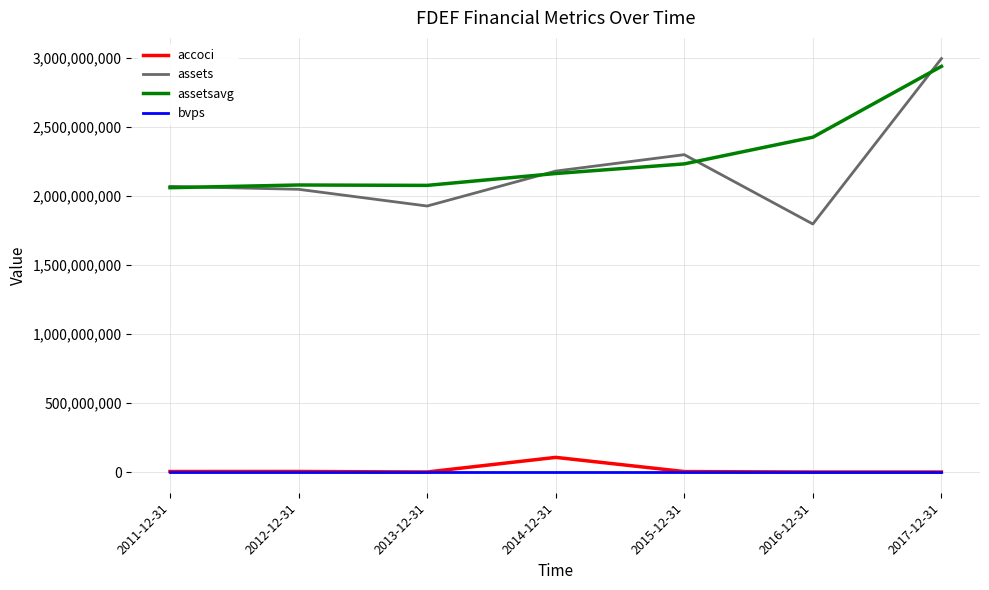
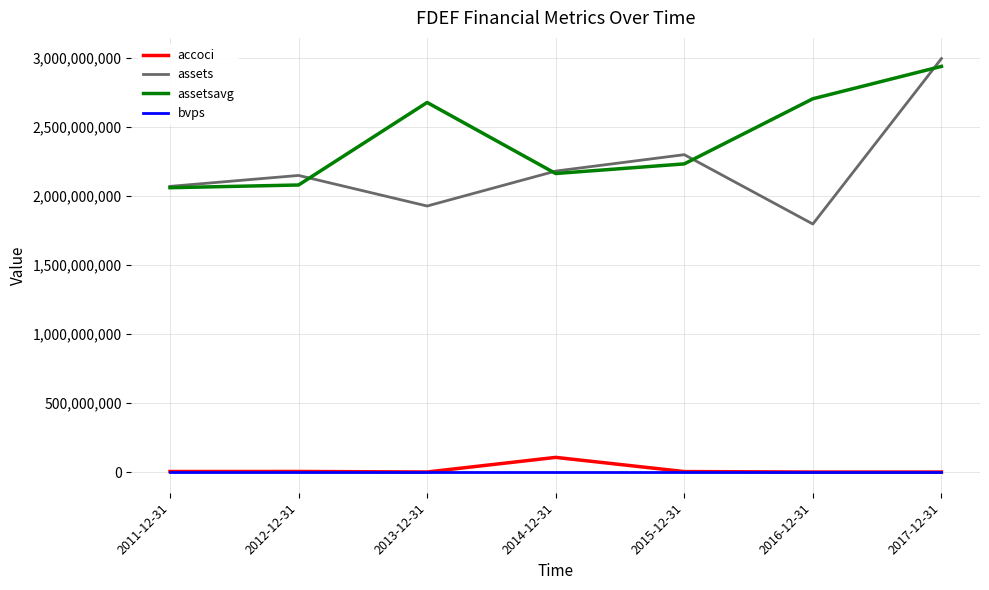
  {
    "accoci": {
      "2014-12-31": "110,000,000"
    },
    "assets": {
-     "2012-12-31": "2,050,000,000",
+     "2012-12-31": "2,150,000,000",
      "2013-12-31": "1,930,000,000",
      "2015-12-31": "2,300,000,000",
      "2016-12-31": "1,800,000,000",
      "2017-12-31": "2,990,000,000"
    },
    "assetsavg": {
      "2012-12-31": "2,080,000,000",
-     "2013-12-31": "2,080,000,000",
+     "2013-12-31": "2,680,000,000",
      "2015-12-31": "2,230,000,000",
-     "2016-12-31": "2,420,000,000",
+     "2016-12-31": "2,700,000,000",
      "2017-12-31": "2,940,000,000"
    },
    "bvps": {
      "2014-12-31": "0"
    }
  }
